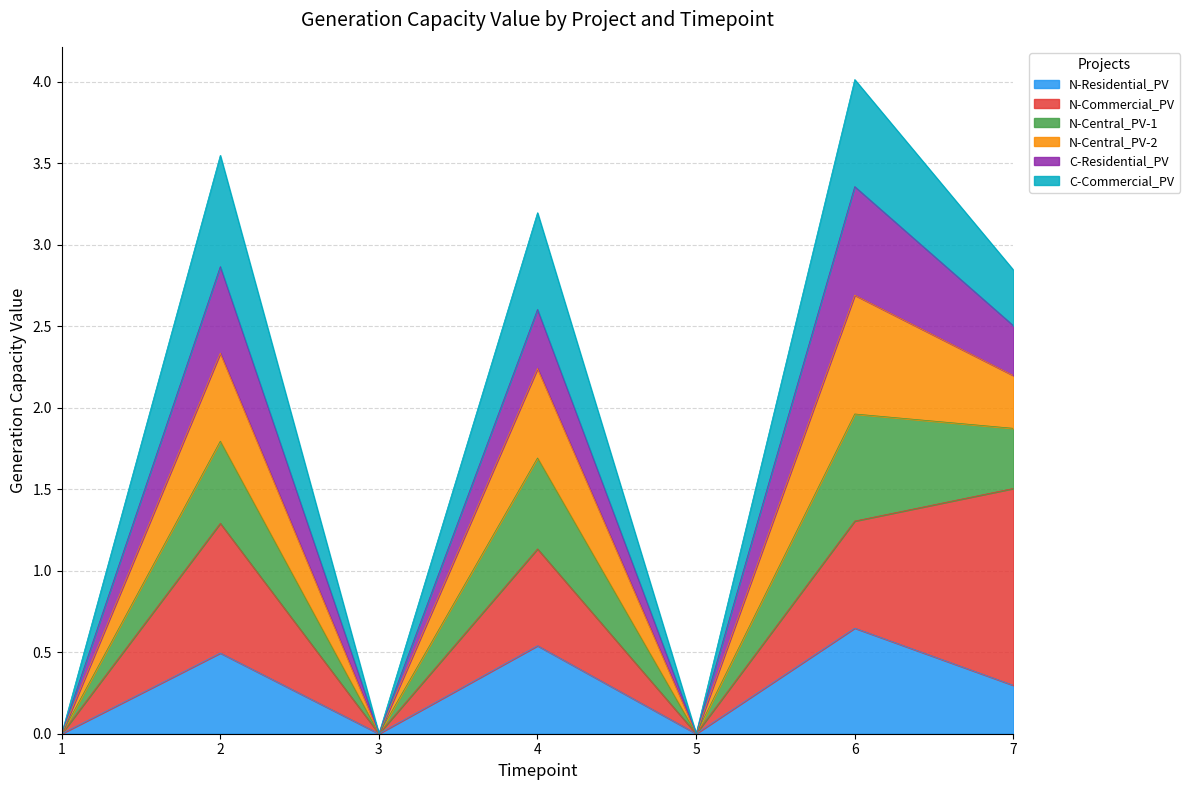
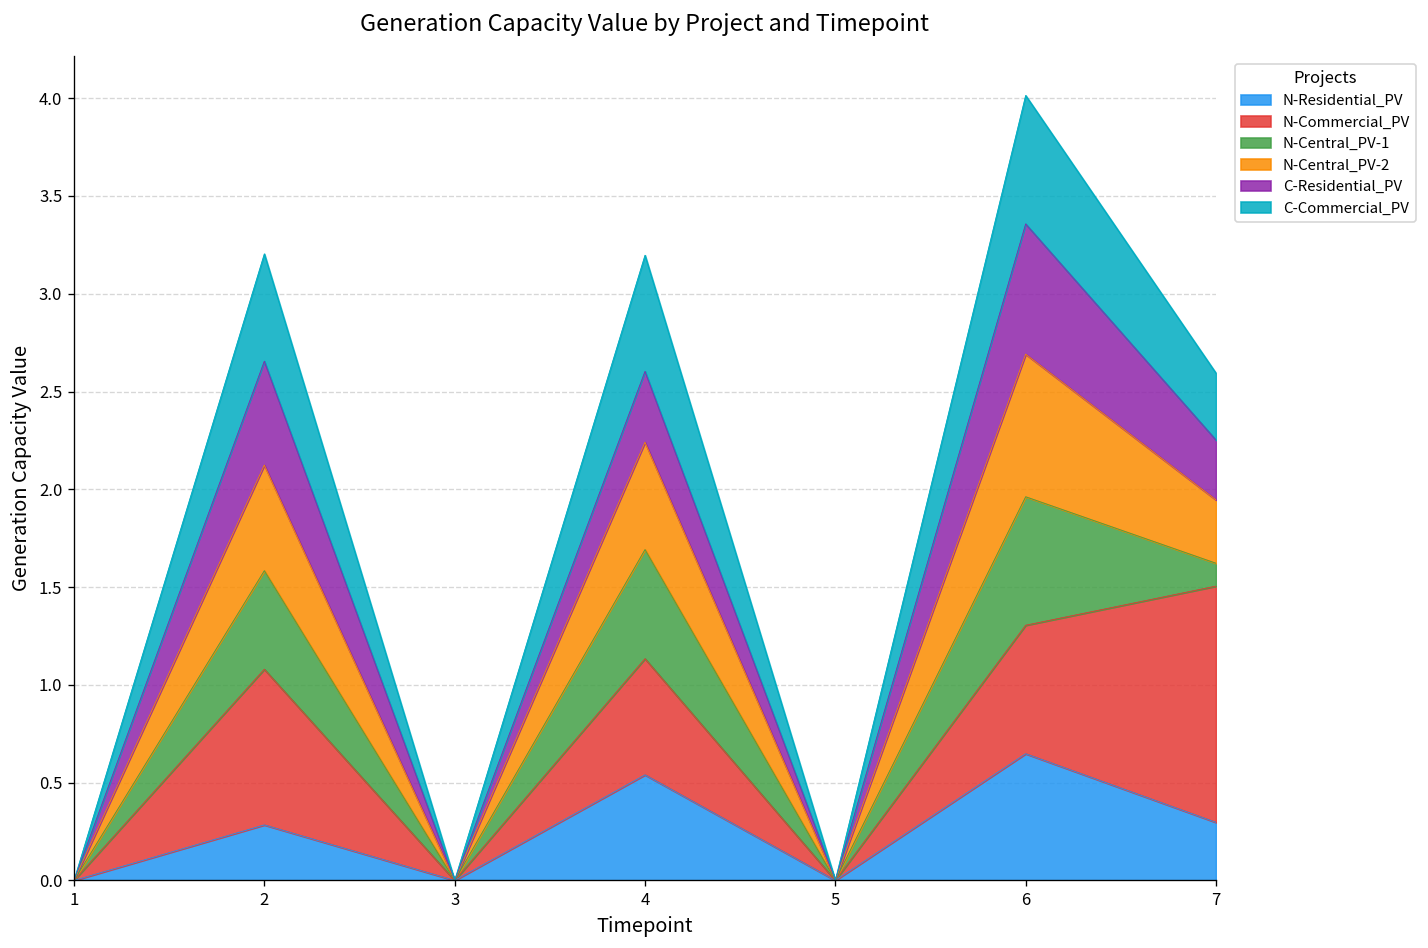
  {
    "N-Residential_PV": {
-     "2": 0.50,
+     "2": 0.28,
      "4": 0.54,
      "6": 0.65,
      "7": 0.30
    },
    "N-Commercial_PV": {
      "2": 0.80,
      "4": 0.59,
      "6": 0.66,
      "7": 1.21
    },
    "N-Central_PV-1": {
      "2": 0.50,
      "4": 0.56,
      "6": 0.66,
-     "7": 0.37
+     "7": 0.12
    },
    "N-Central_PV-2": {
      "2": 0.54,
      "4": 0.55,
      "6": 0.73,
      "7": 0.32
    },
    "C-Residential_PV": {
      "2": 0.53,
      "4": 0.36,
      "6": 0.67,
      "7": 0.31
    },
    "C-Commercial_PV": {
-     "2": 0.68,
+     "2": 0.55,
      "4": 0.59,
      "6": 0.66,
      "7": 0.34
    }
  }
